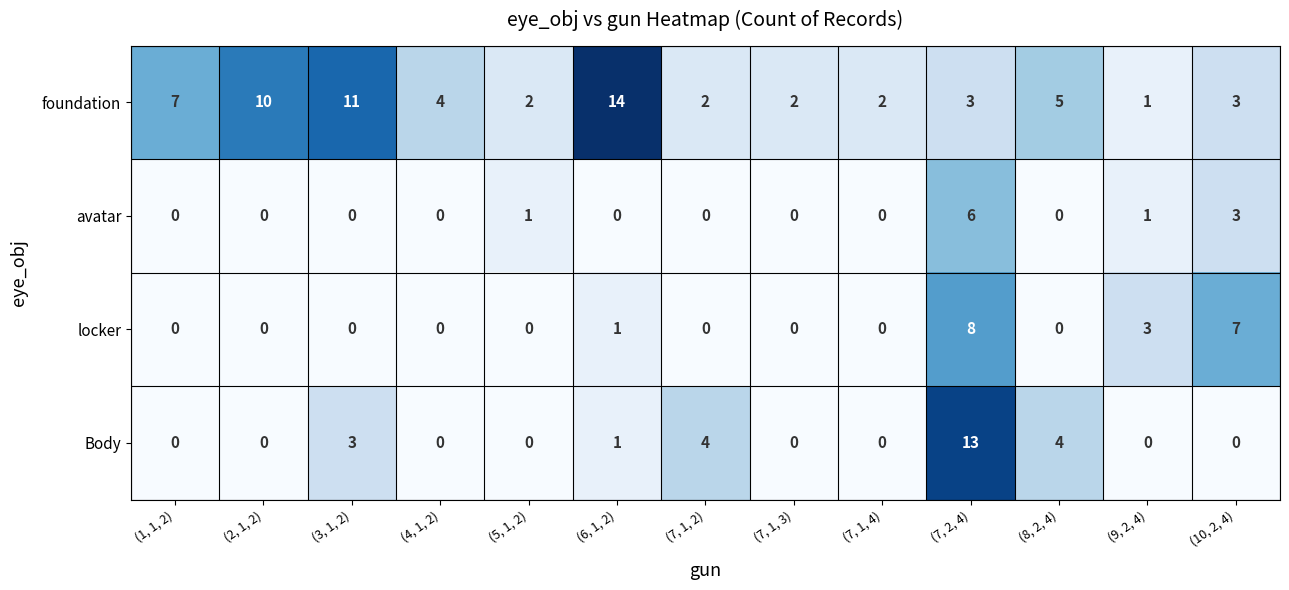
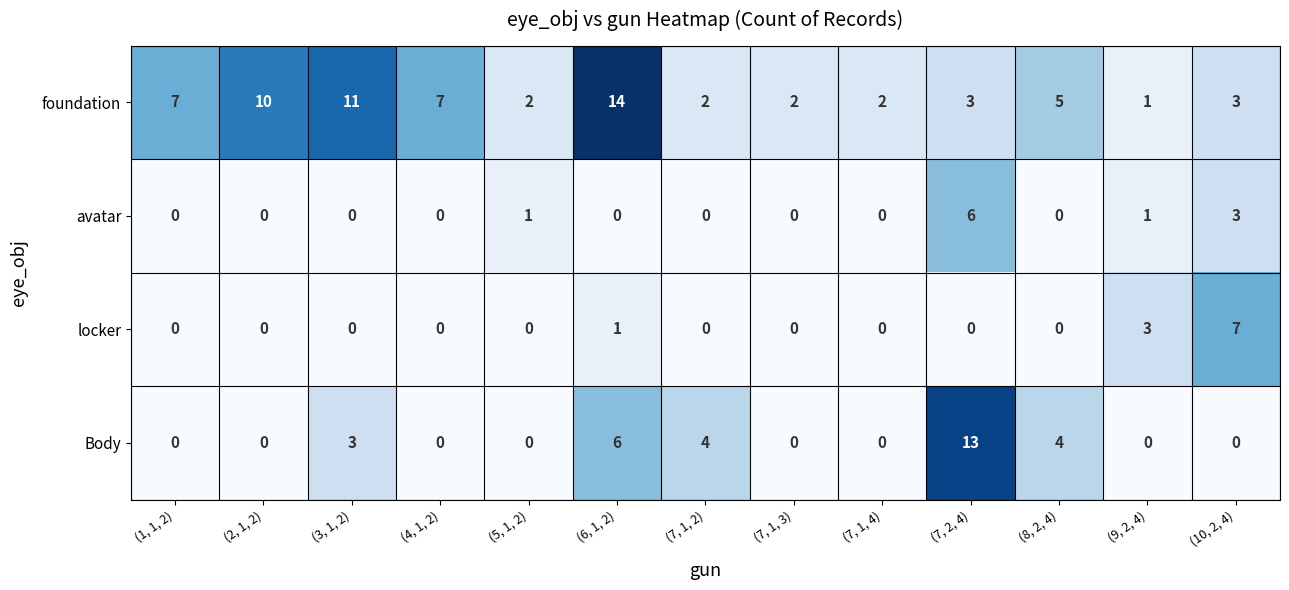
  {
    "foundation": {
      "(1, 1, 2)": 7,
      "(2, 1, 2)": 10,
      "(3, 1, 2)": 11,
-     "(4, 1, 2)": 4,
+     "(4, 1, 2)": 7,
      "(5, 1, 2)": 2,
      "(6, 1, 2)": 14,
      "(7, 1, 2)": 2,
      "(7, 1, 3)": 2,
      "(7, 1, 4)": 2,
      "(7, 2, 4)": 3,
      "(8, 2, 4)": 5,
      "(9, 2, 4)": 1,
      "(10, 2, 4)": 3
    },
    "avatar": {
      "(1, 1, 2)": 0,
      "(2, 1, 2)": 0,
      "(3, 1, 2)": 0,
      "(4, 1, 2)": 0,
      "(5, 1, 2)": 1,
      "(6, 1, 2)": 0,
      "(7, 1, 2)": 0,
      "(7, 1, 3)": 0,
      "(7, 1, 4)": 0,
      "(7, 2, 4)": 6,
      "(8, 2, 4)": 0,
      "(9, 2, 4)": 1,
      "(10, 2, 4)": 3
    },
    "locker": {
      "(1, 1, 2)": 0,
      "(2, 1, 2)": 0,
      "(3, 1, 2)": 0,
      "(4, 1, 2)": 0,
      "(5, 1, 2)": 0,
      "(6, 1, 2)": 1,
      "(7, 1, 2)": 0,
      "(7, 1, 3)": 0,
      "(7, 1, 4)": 0,
-     "(7, 2, 4)": 8,
+     "(7, 2, 4)": 0,
      "(8, 2, 4)": 0,
      "(9, 2, 4)": 3,
      "(10, 2, 4)": 7
    },
    "Body": {
      "(1, 1, 2)": 0,
      "(2, 1, 2)": 0,
      "(3, 1, 2)": 3,
      "(4, 1, 2)": 0,
      "(5, 1, 2)": 0,
-     "(6, 1, 2)": 1,
+     "(6, 1, 2)": 6,
      "(7, 1, 2)": 4,
      "(7, 1, 3)": 0,
      "(7, 1, 4)": 0,
      "(7, 2, 4)": 13,
      "(8, 2, 4)": 4,
      "(9, 2, 4)": 0,
      "(10, 2, 4)": 0
    }
  }
